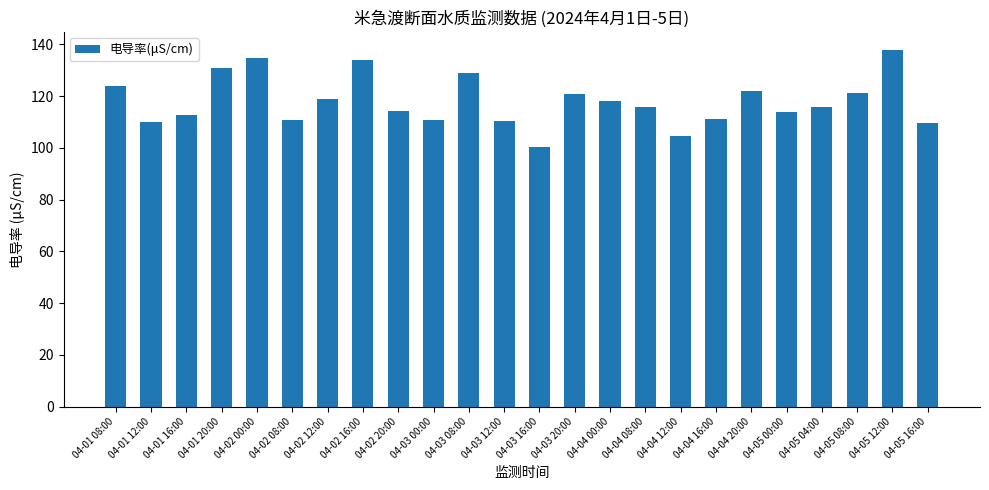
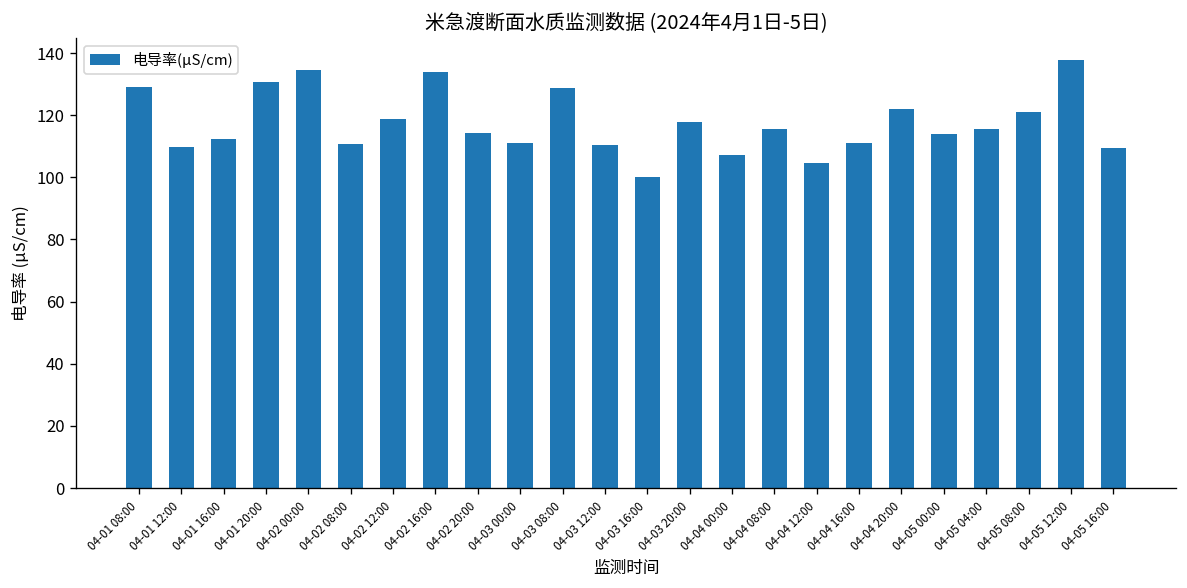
  {
-   "04-01 08:00": 124,
+   "04-01 08:00": 129,
    "04-01 12:00": 110,
    "04-01 16:00": 113,
    "04-01 20:00": 131,
    "04-02 00:00": 135,
    "04-02 08:00": 111,
    "04-02 12:00": 119,
    "04-02 16:00": 134,
    "04-02 20:00": 114,
    "04-03 00:00": 111,
    "04-03 08:00": 129,
    "04-03 12:00": 110,
    "04-03 16:00": 100,
-   "04-03 20:00": 121,
-   "04-04 00:00": 118,
+   "04-03 20:00": 118,
+   "04-04 00:00": 107,
    "04-04 08:00": 116,
    "04-04 12:00": 105,
    "04-04 16:00": 111,
    "04-04 20:00": 122,
    "04-05 00:00": 114,
    "04-05 04:00": 116,
    "04-05 08:00": 121,
    "04-05 12:00": 138,
    "04-05 16:00": 110
  }
